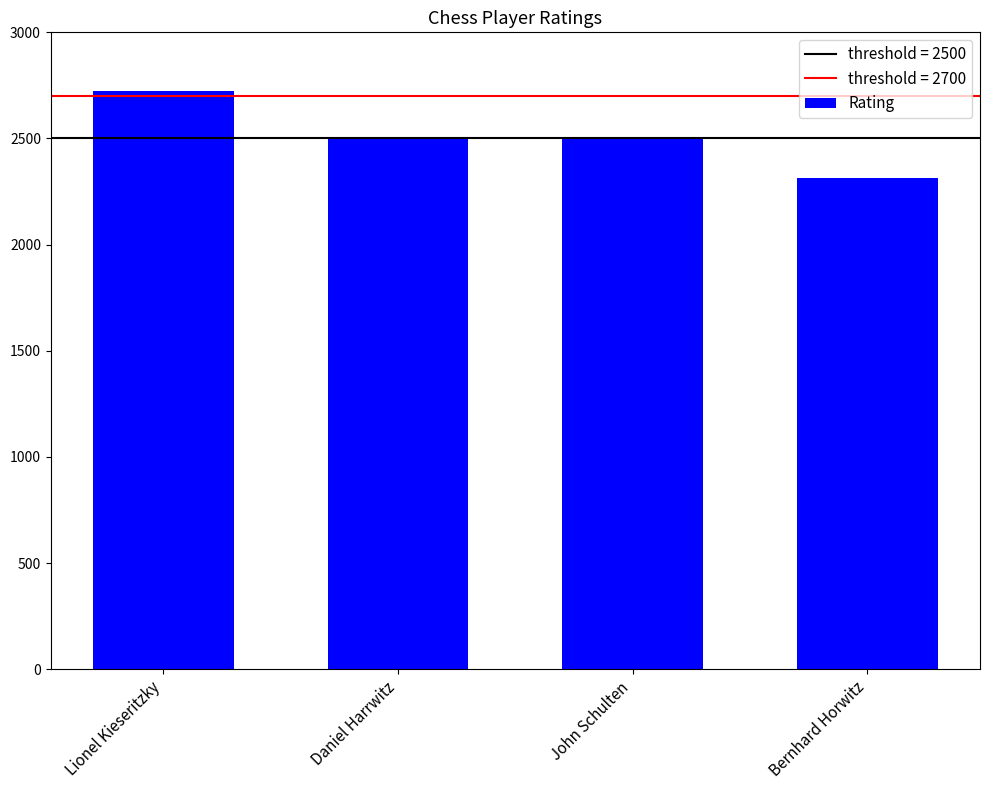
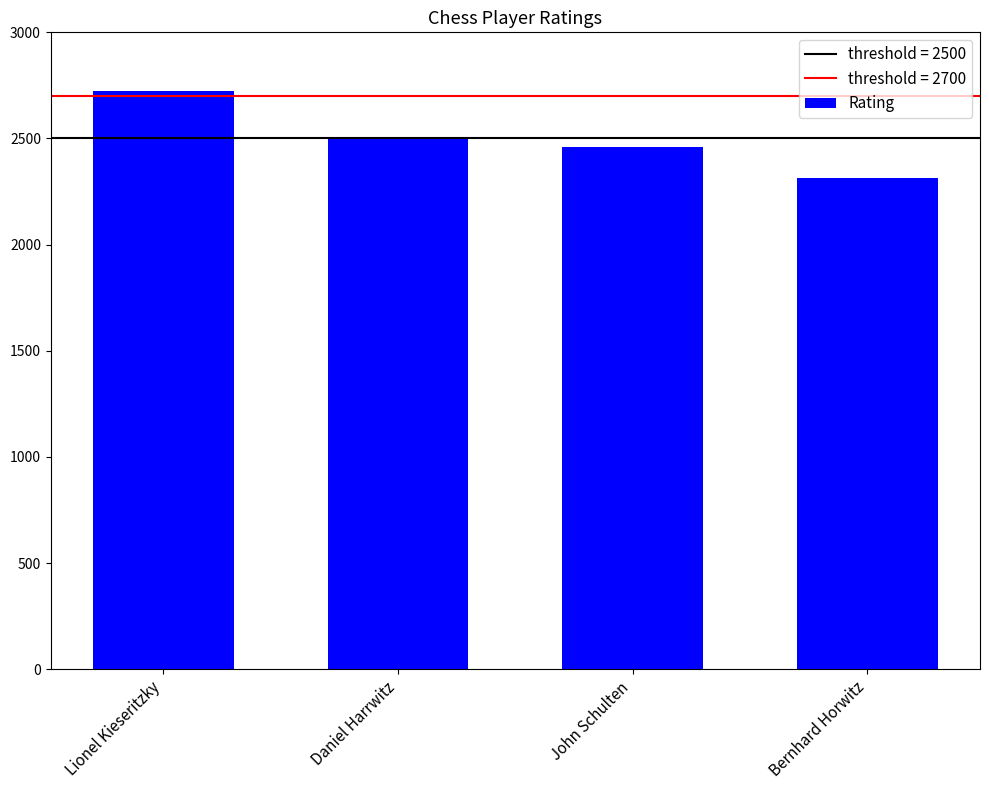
  {
    "Lionel Kieseritzky": 2720,
    "Daniel Harrwitz": 2510,
-   "John Schulten": 2500,
+   "John Schulten": 2460,
    "Bernhard Horwitz": 2310
  }
